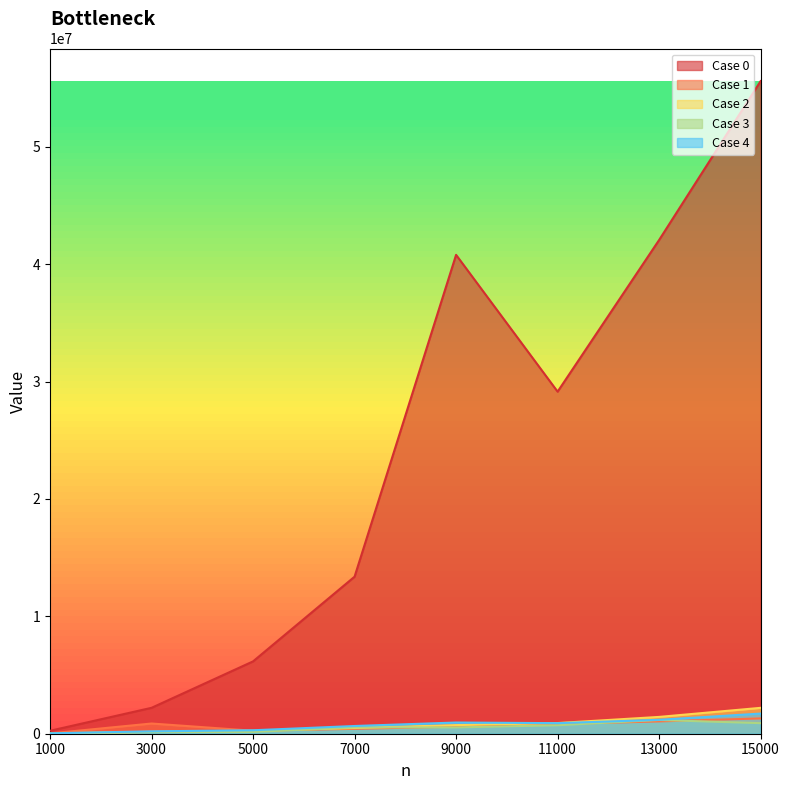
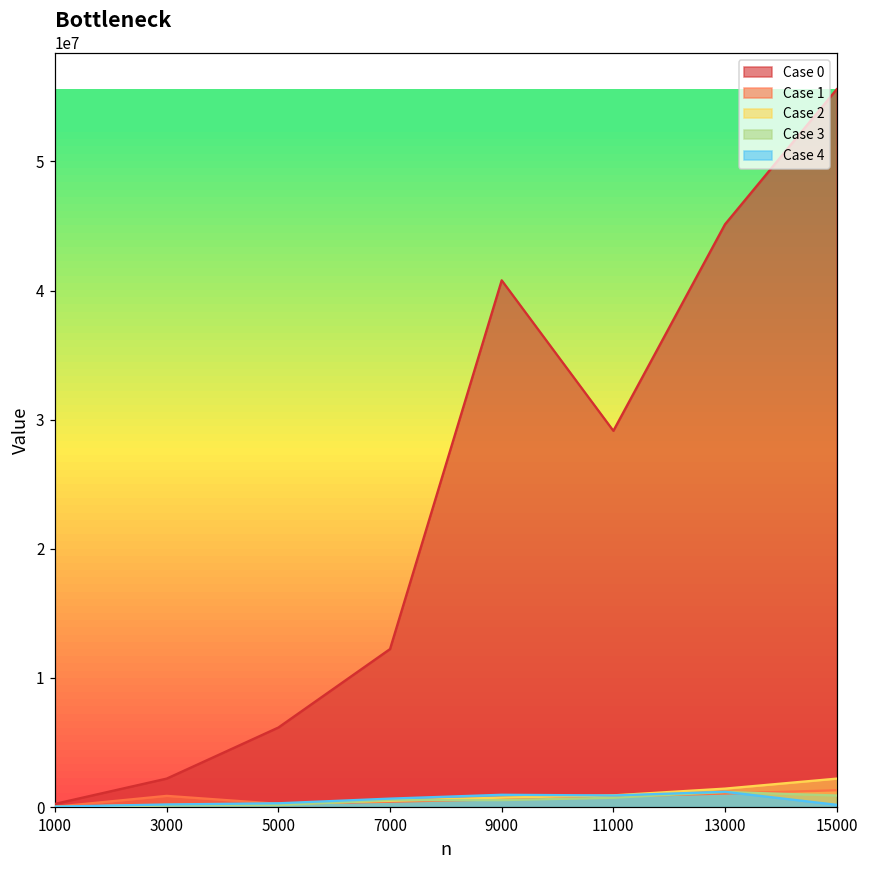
  {
    "Case 0": {
      "3000": 2200000,
      "5000": 6200000,
-     "7000": 13400000,
+     "7000": 12200000,
      "9000": 40800000,
      "11000": 29100000,
-     "13000": 42100000,
+     "13000": 45100000,
      "15000": 55600000
    },
    "Case 1": {
      "3000": 900000,
      "15000": 1300000
    },
    "Case 2": {
      "13000": 1400000,
      "15000": 2200000
    },
    "Case 3": {
      "15000": 900000
    },
    "Case 4": {
      "9000": 1000000,
-     "15000": 1700000
+     "15000": 200000
    }
  }
